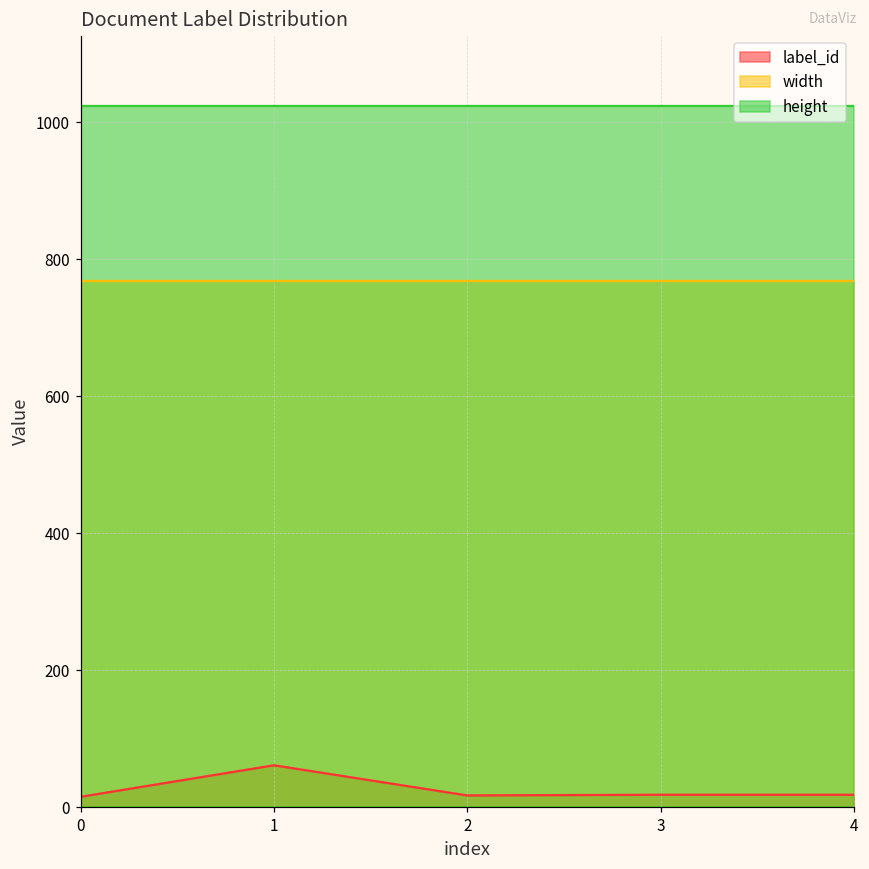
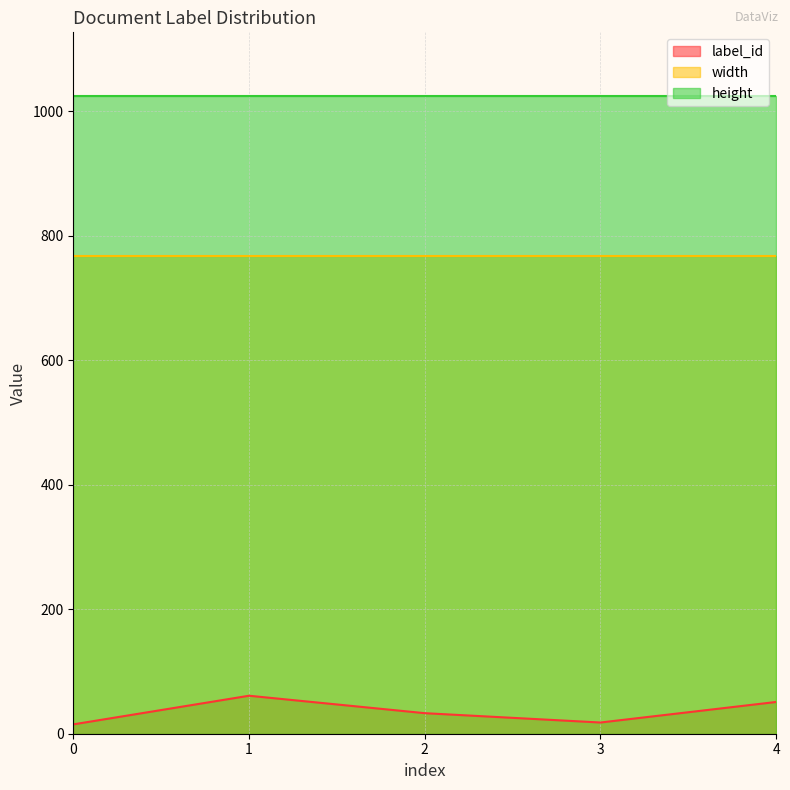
  {
    "label_id": {
      "0": 20,
      "1": 60,
-     "2": 20,
+     "2": 30,
      "3": 20,
-     "4": 20
+     "4": 50
    },
    "width": {
      "0": 770,
      "1": 770,
      "2": 770,
      "3": 770,
      "4": 770
    },
    "height": {
      "0": 1020,
      "1": 1020,
      "2": 1020,
      "3": 1020,
      "4": 1020
    }
  }
